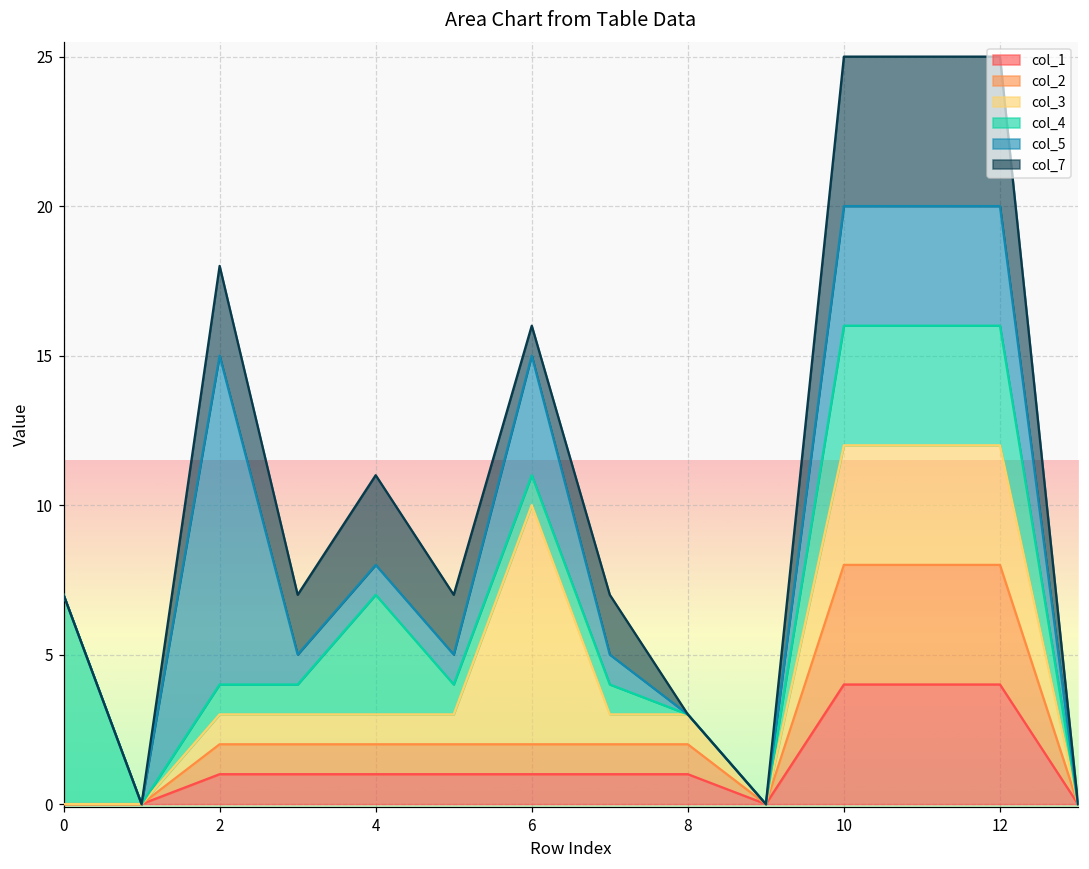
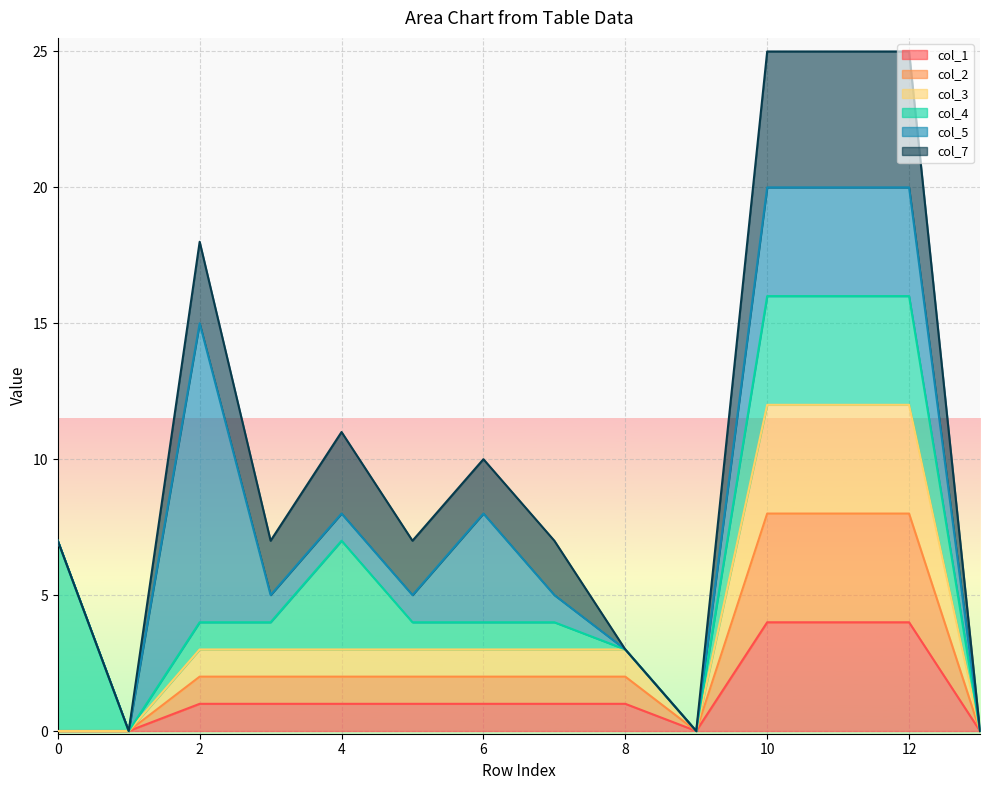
  {
    "col_3": {
      "2": 3,
      "4": 3,
-     "6": 8,
+     "6": 1,
      "10": 12,
      "12": 12
    },
    "col_4": {
      "2": 1,
      "4": 4,
      "6": 1,
      "10": 4,
      "12": 4
    },
    "col_5": {
      "2": 11,
      "4": 1,
      "6": 4,
      "10": 4,
      "12": 4
    },
    "col_7": {
      "2": 3,
      "4": 3,
-     "6": 1,
+     "6": 2,
      "10": 5
    }
  }
